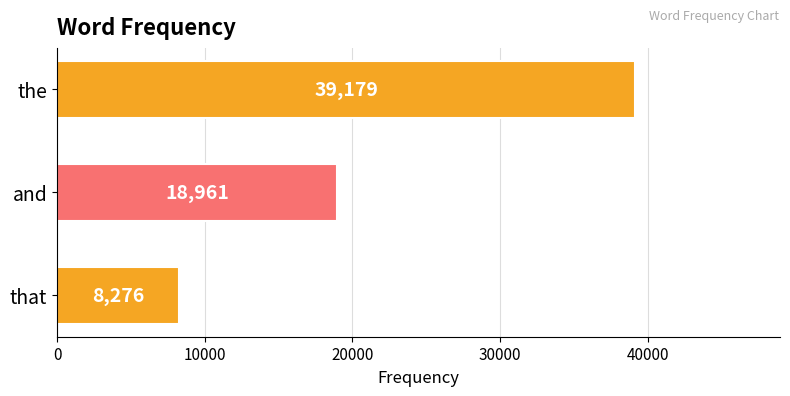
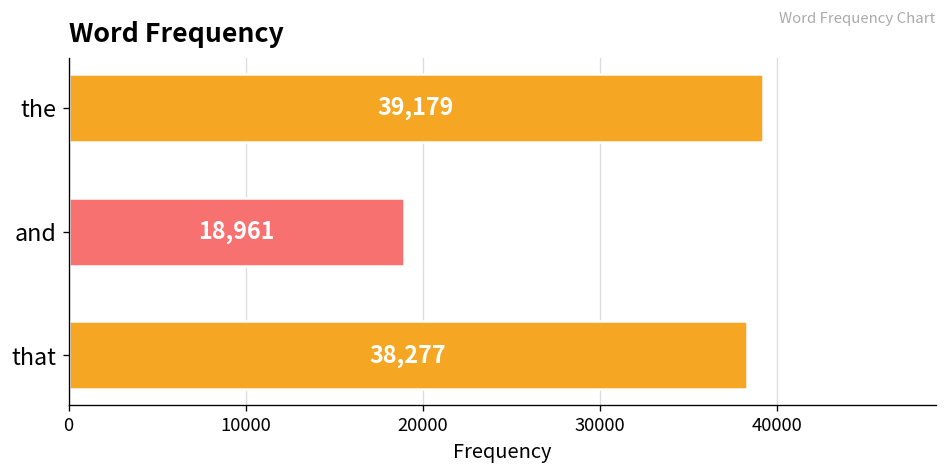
  {
    "the": "39,179",
    "and": "18,961",
-   "that": "8,276"
+   "that": "38,277"
  }
